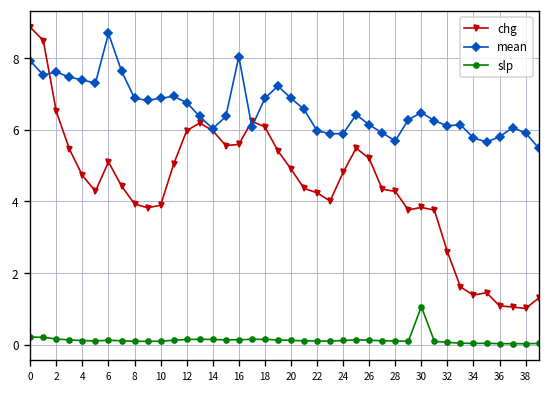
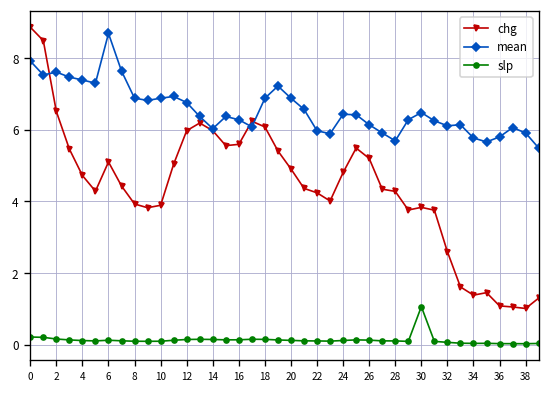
  {
    "chg": {
      "0": 8.9,
      "2": 6.5,
      "4": 4.7,
      "6": 5.1,
      "8": 3.9,
      "10": 3.9,
      "12": 6.0,
      "16": 5.6,
      "18": 6.1,
      "20": 4.9,
      "22": 4.2,
      "24": 4.8,
      "26": 5.2,
      "28": 4.3,
      "30": 3.8,
      "32": 2.6,
      "34": 1.4,
      "36": 1.1,
      "38": 1.0
    },
    "mean": {
      "0": 7.9,
      "2": 7.6,
      "4": 7.4,
      "6": 8.7,
      "8": 6.9,
      "10": 6.9,
      "12": 6.8,
-     "16": 8.0,
+     "16": 6.3,
      "18": 6.9,
      "20": 6.9,
      "22": 6.0,
-     "24": 5.9,
+     "24": 6.4,
      "26": 6.1,
      "28": 5.7,
      "30": 6.5,
      "32": 6.1,
      "34": 5.8,
      "36": 5.8,
      "38": 5.9
    },
    "slp": {
      "0": 0.2,
      "2": 0.2,
      "4": 0.1,
      "6": 0.1,
      "8": 0.1,
      "10": 0.1,
      "12": 0.1,
      "14": 0.1,
      "16": 0.1,
      "18": 0.1,
      "20": 0.1,
      "22": 0.1,
      "24": 0.1,
      "26": 0.1,
      "28": 0.1,
      "30": 1.1,
      "32": 0.1,
      "34": 0.0,
      "36": 0.0,
      "38": 0.0
    }
  }
